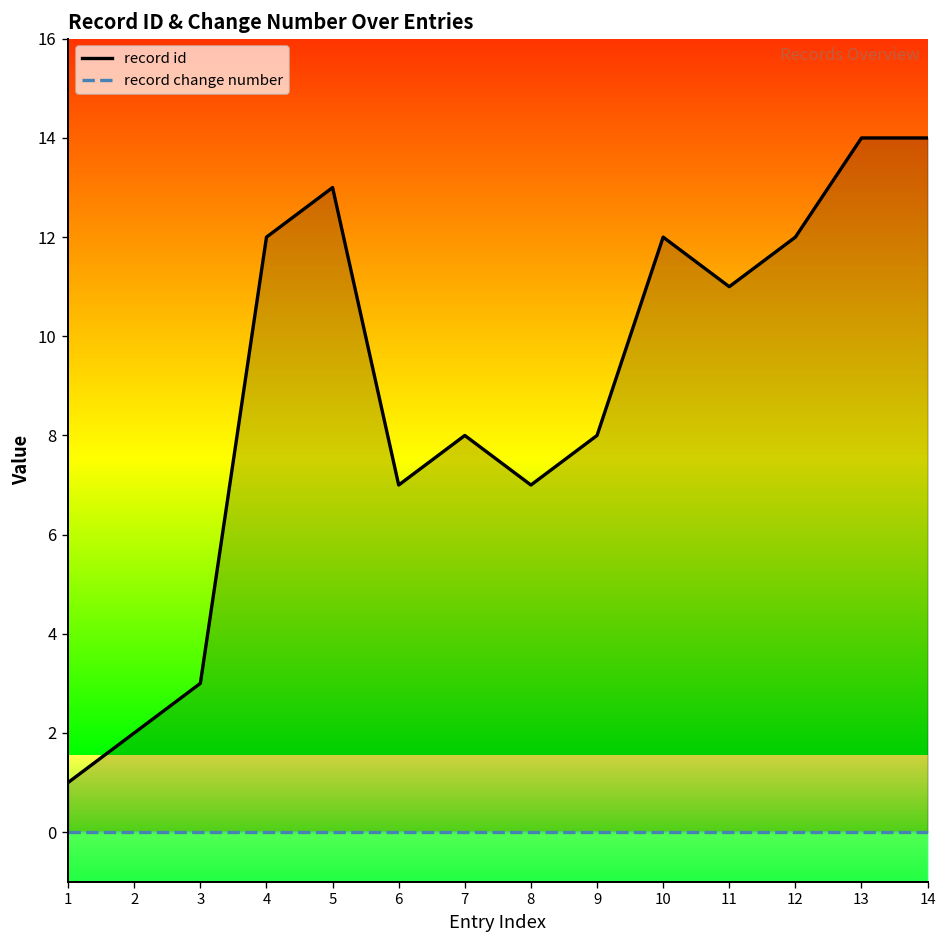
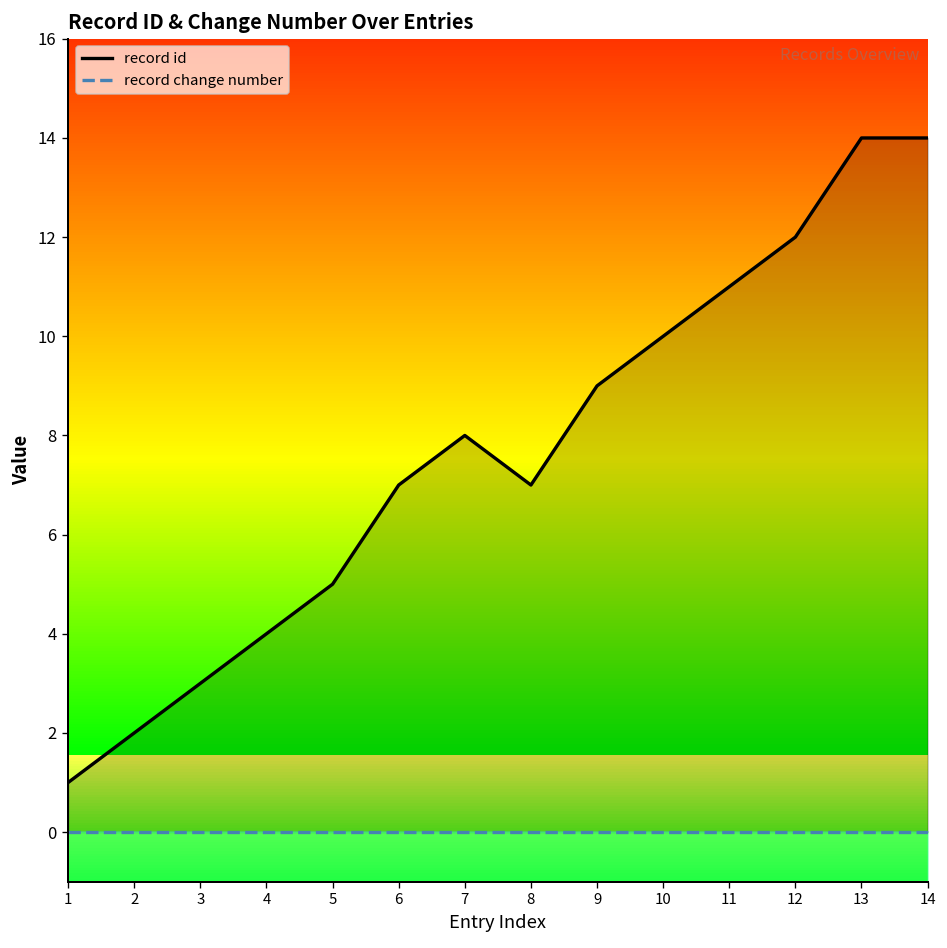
  {
    "record id": {
      "2": 2,
      "3": 3,
-     "4": 12,
-     "5": 13,
+     "4": 4,
+     "5": 5,
      "6": 7,
      "7": 8,
      "8": 7,
-     "9": 8,
-     "10": 12,
+     "9": 9,
+     "10": 10,
      "11": 11,
      "12": 12,
      "13": 14
    },
    "record change number": {
      "2": 0,
      "3": 0,
      "4": 0,
      "5": 0,
      "6": 0,
      "7": 0,
      "8": 0,
      "9": 0,
      "10": 0,
      "11": 0,
      "12": 0,
      "13": 0
    }
  }
